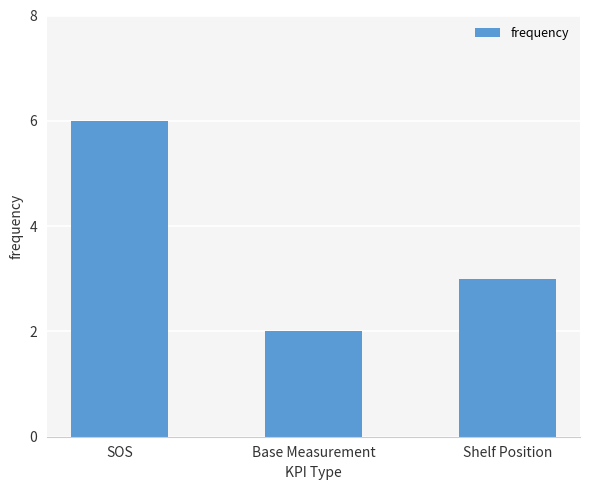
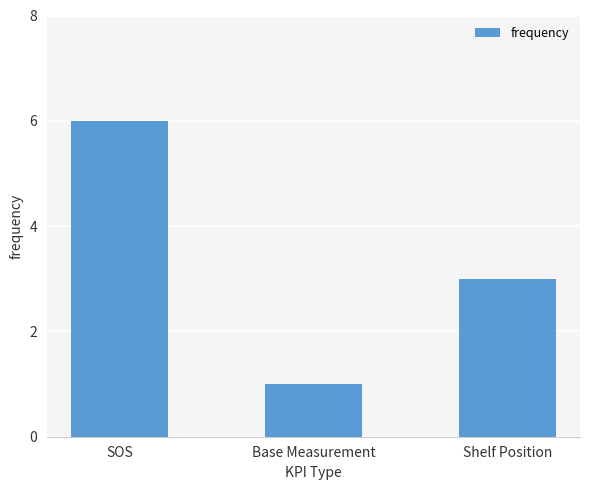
  {
    "SOS": 6,
-   "Base Measurement": 2,
+   "Base Measurement": 1,
    "Shelf Position": 3
  }
